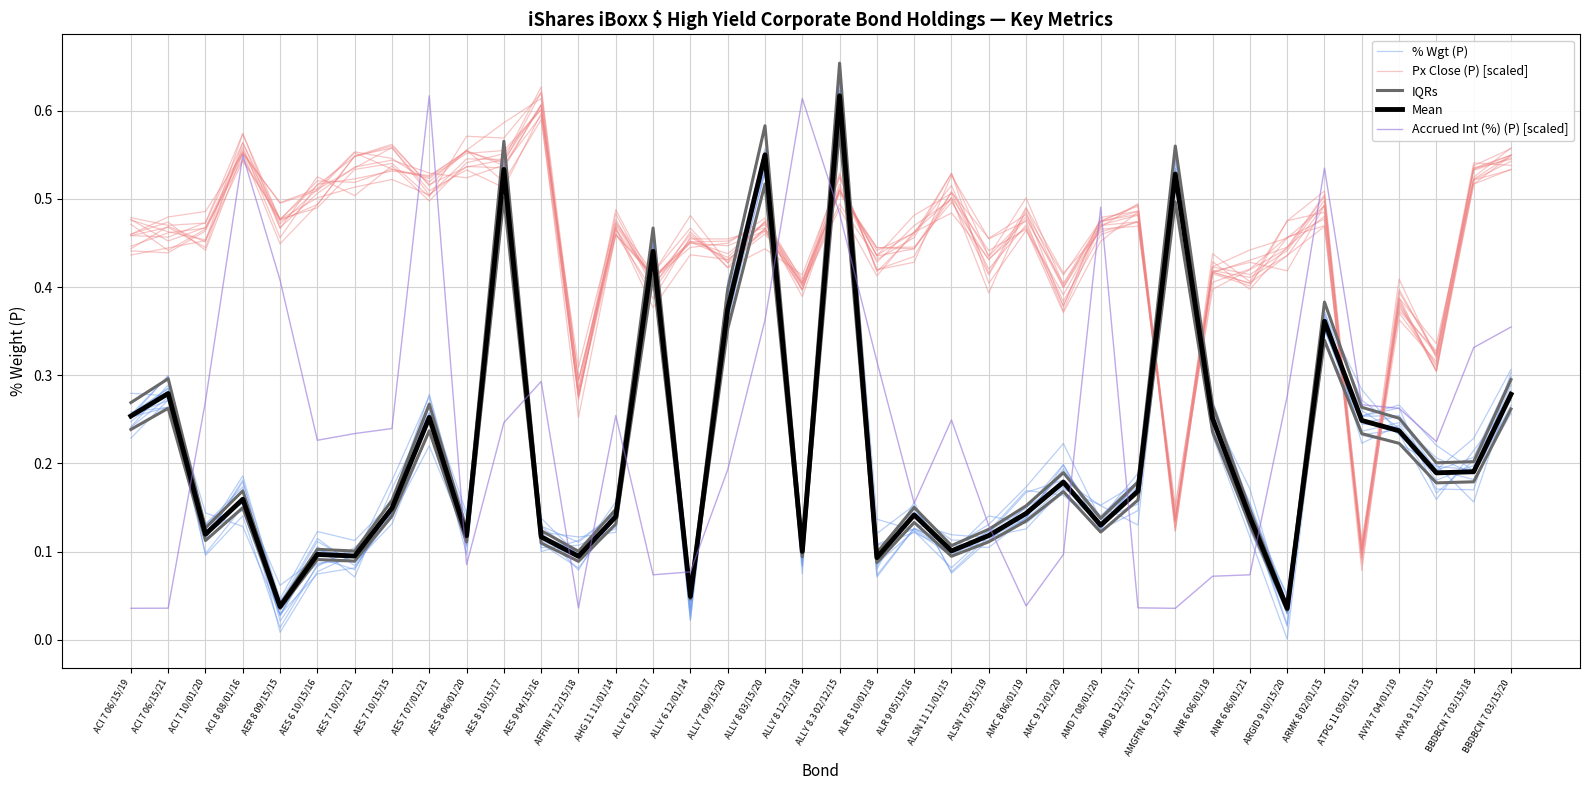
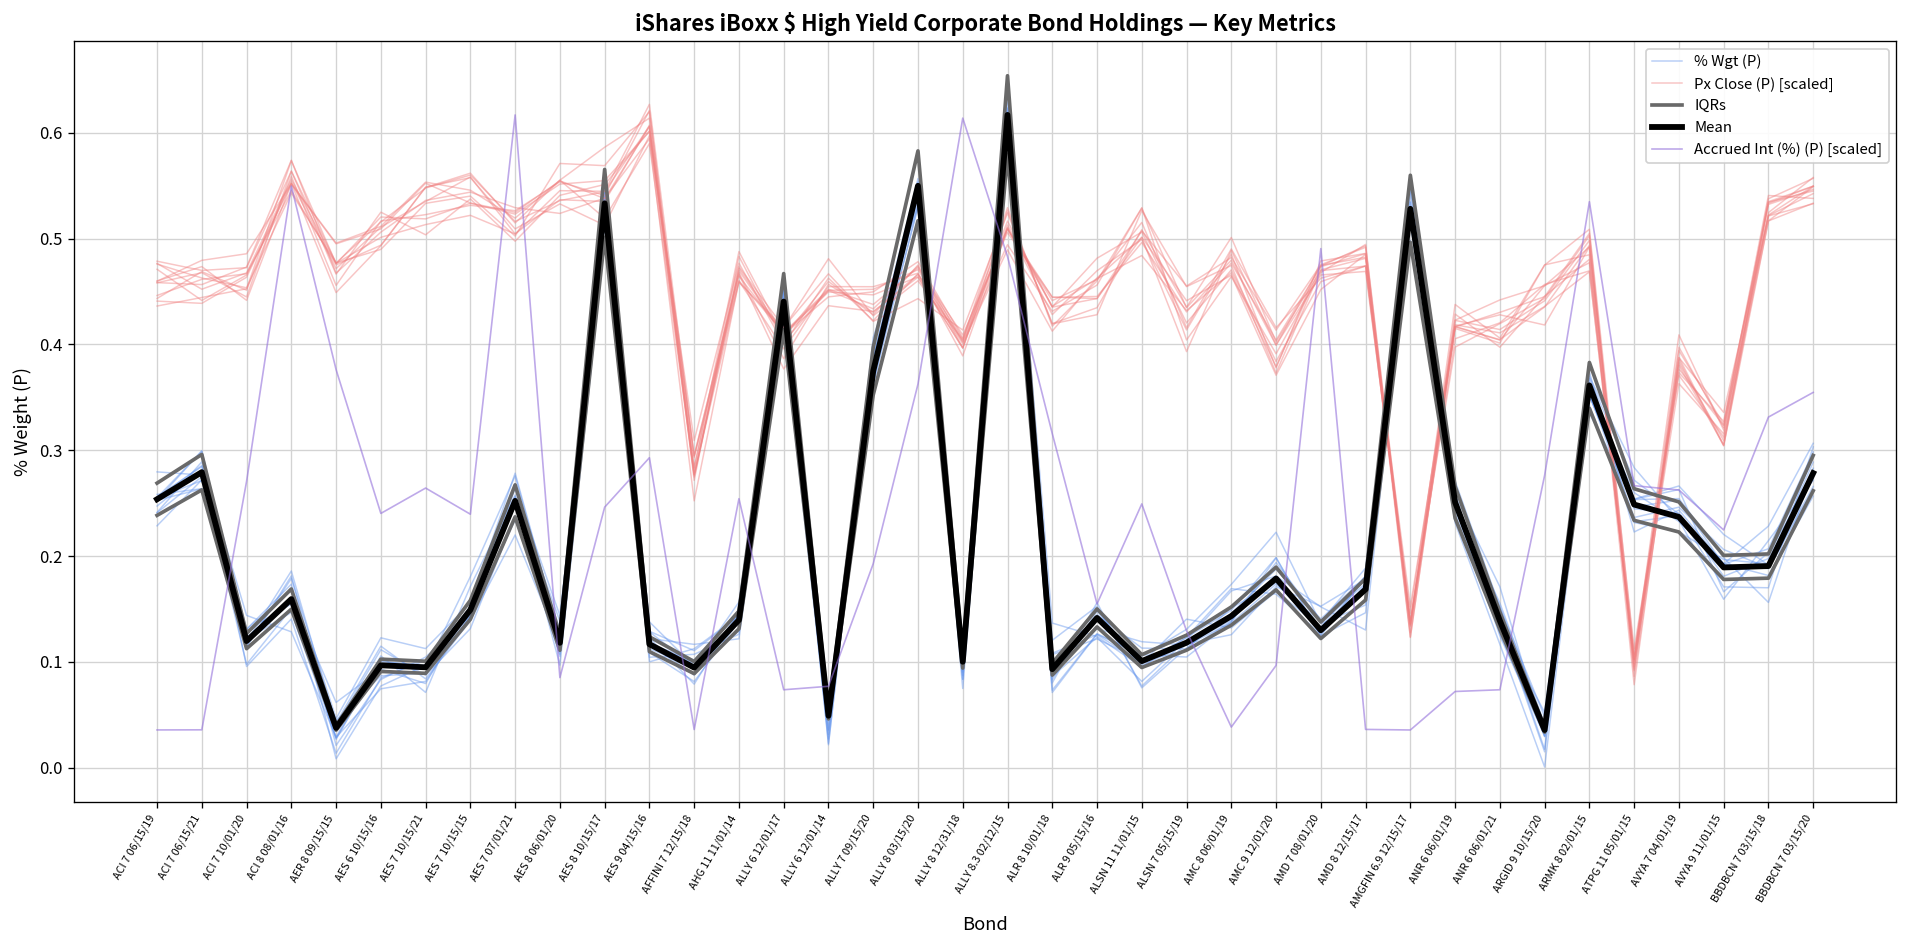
  {
    "Mean": {
      "AES 6 10/15/16": 0.10,
      "AMD 8 12/15/17": 0.17
    },
    "Accrued Int (%) (P) [scaled]": {
      "ACI 7 06/15/19": 0.04,
      "ACI 7 06/15/21": 0.04,
      "ACI 7 10/01/20": 0.27,
-     "AER 8 09/15/15": 0.41,
-     "AES 6 10/15/16": 0.23,
-     "AES 7 10/15/21": 0.23,
+     "AER 8 09/15/15": 0.38,
+     "AES 6 10/15/16": 0.24,
+     "AES 7 10/15/21": 0.26,
      "AES 7 10/15/15": 0.24,
      "AES 7 07/01/21": 0.62,
      "AES 8 06/01/20": 0.09,
      "AES 8 10/15/17": 0.25,
      "AES 9 04/15/16": 0.29,
      "AFFINI 7 12/15/18": 0.04,
      "AHG 11 11/01/14": 0.25,
      "ALLY 6 12/01/17": 0.07,
      "ALLY 6 12/01/14": 0.08,
      "ALLY 7 09/15/20": 0.19,
      "ALLY 8 03/15/20": 0.36,
      "ALLY 8 12/31/18": 0.61,
      "ALLY 8.3 02/12/15": 0.48,
      "ALR 8 10/01/18": 0.32,
      "ALSN 11 11/01/15": 0.25,
      "AMC 8 06/01/19": 0.04,
      "AMC 9 12/01/20": 0.10,
      "AMD 7 08/01/20": 0.49,
      "AMD 8 12/15/17": 0.04,
      "AMGFIN 6.9 12/15/17": 0.04,
      "ANR 6 06/01/19": 0.07,
      "ANR 6 06/01/21": 0.07,
      "ARGID 9 10/15/20": 0.28,
      "ARMK 8 02/01/15": 0.53,
      "ATPG 11 05/01/15": 0.27,
      "AVYA 9 11/01/15": 0.22,
      "BBDBCN 7 03/15/18": 0.33,
      "BBDBCN 7 03/15/20": 0.35
    }
  }
